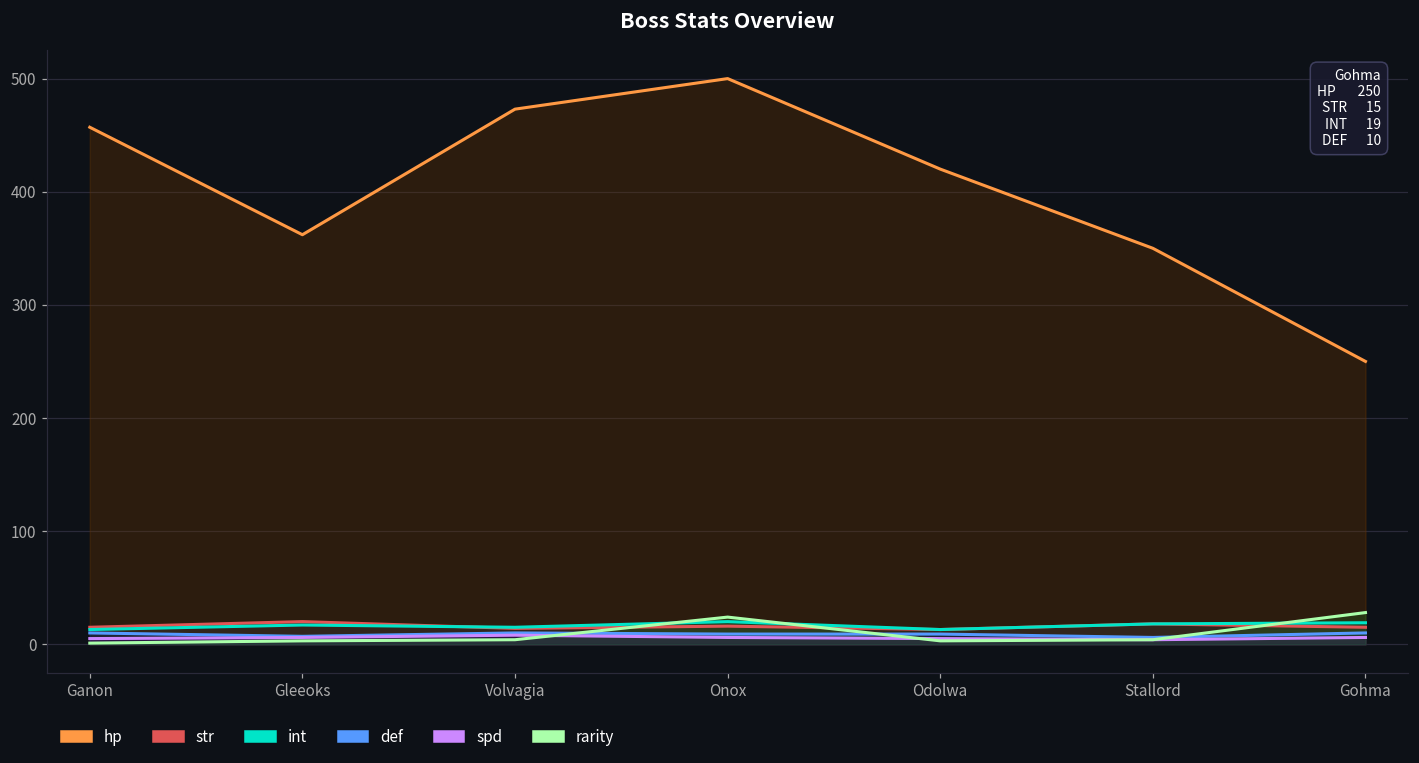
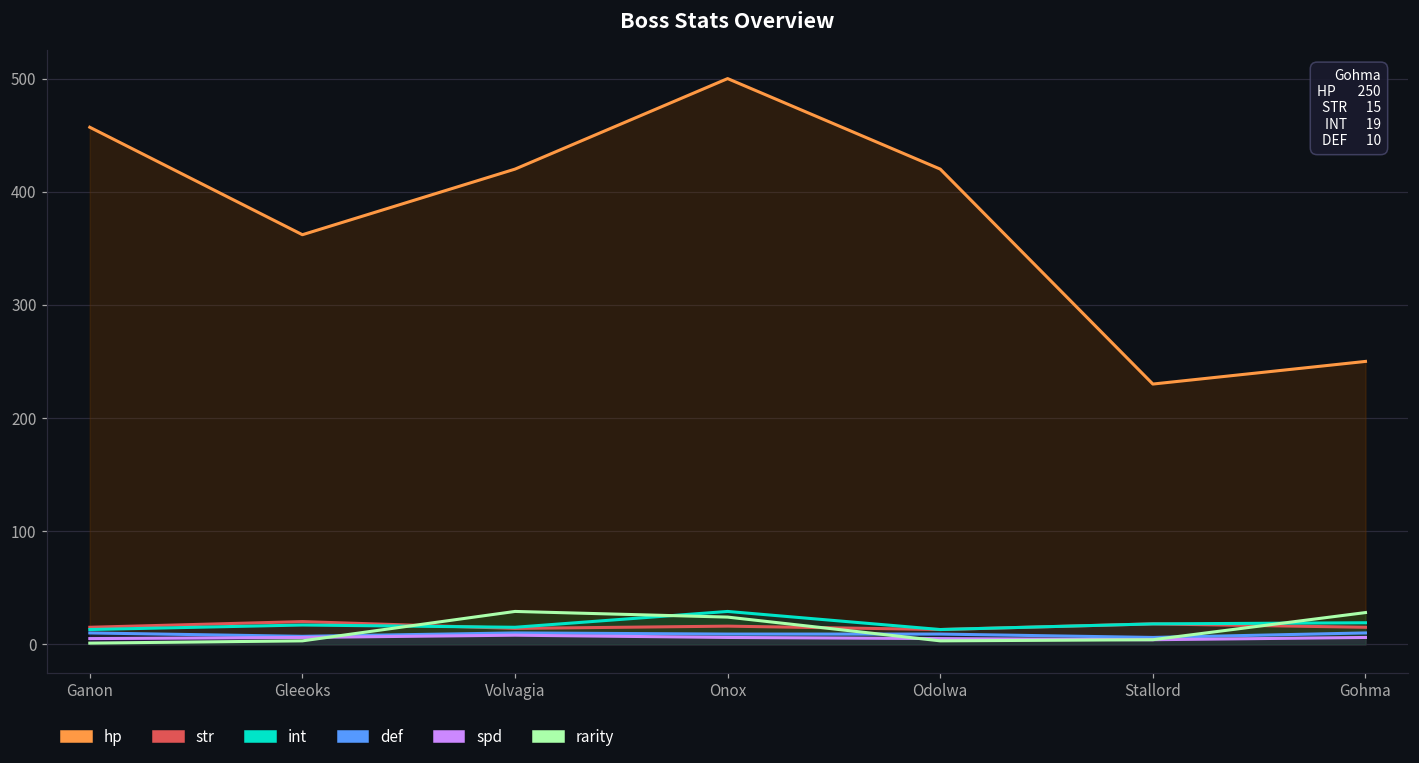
  {
    "hp": {
      "Ganon": 457,
      "Gleeoks": 362,
-     "Volvagia": 473,
+     "Volvagia": 420,
      "Onox": 500,
      "Odolwa": 420,
-     "Stallord": 350,
+     "Stallord": 230,
      "Gohma": 250
    },
    "str": {
      "Gleeoks": 20,
      "Onox": 16,
      "Gohma": 15
    },
    "int": {
      "Gleeoks": 17,
-     "Onox": 20,
+     "Onox": 29,
      "Gohma": 19
    },
    "def": {
      "Ganon": 10,
      "Onox": 9,
      "Odolwa": 9,
      "Gohma": 10
    },
    "spd": {
      "Ganon": 5,
      "Onox": 6,
      "Gohma": 6
    },
    "rarity": {
      "Ganon": 1,
      "Gleeoks": 3,
-     "Volvagia": 4,
+     "Volvagia": 29,
      "Onox": 24,
      "Gohma": 28
    }
  }
